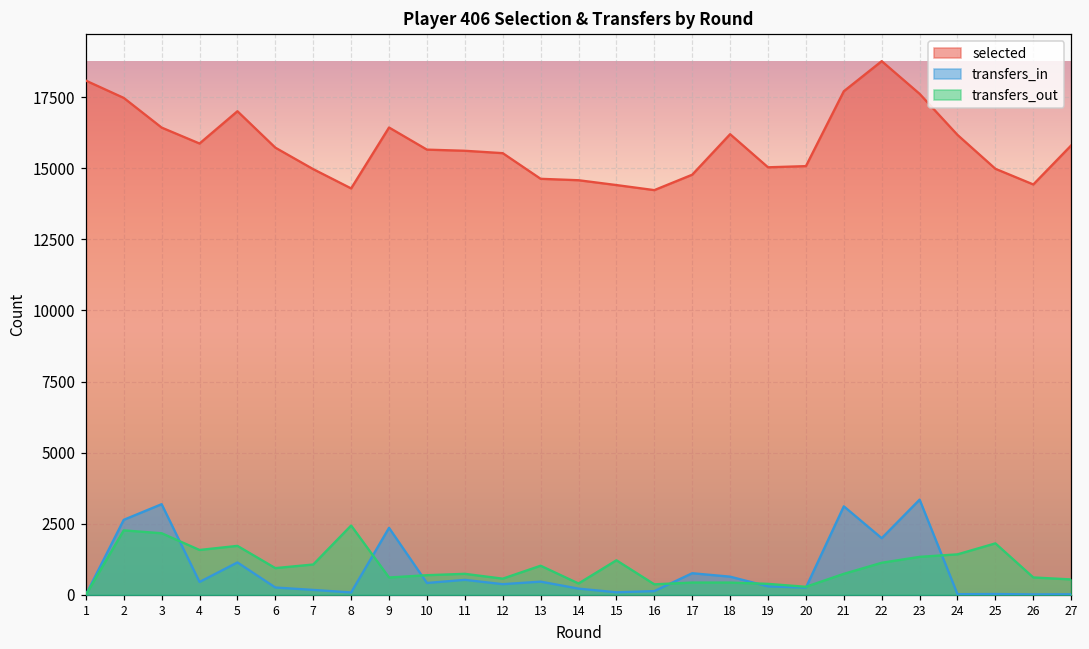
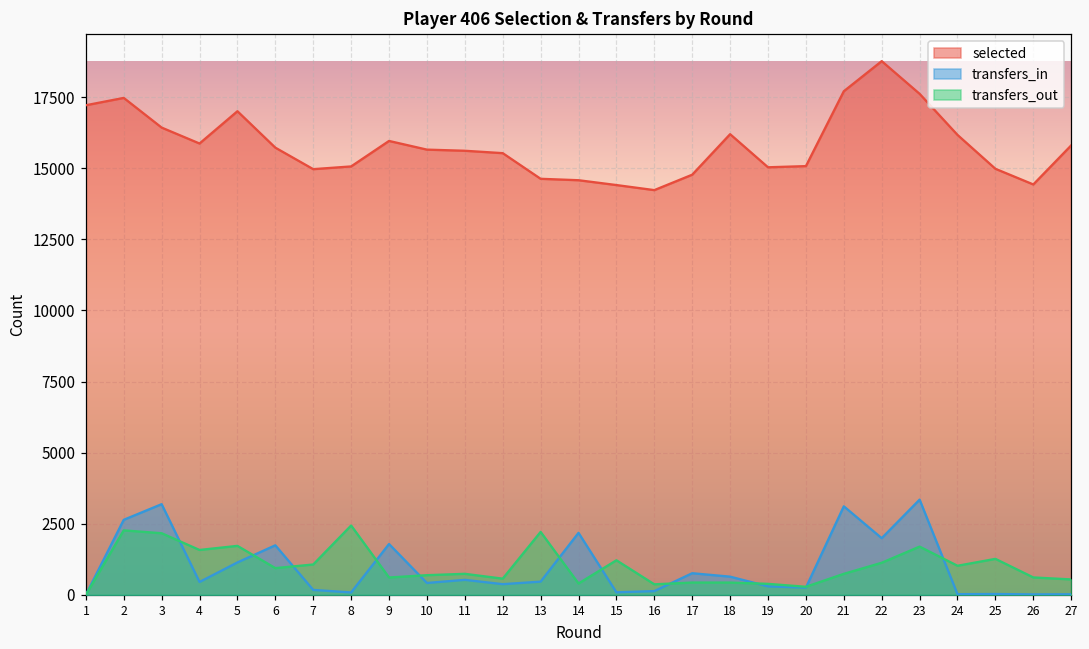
  {
    "selected": {
-     "1": 18100,
+     "1": 17200,
      "2": 17500,
      "3": 16400,
      "4": 15900,
      "5": 17000,
      "6": 15700,
      "7": 15000,
-     "8": 14300,
-     "9": 16400,
+     "8": 15100,
+     "9": 16000,
      "10": 15700,
      "11": 15600,
      "12": 15500,
      "13": 14600,
      "14": 14600,
      "15": 14400,
      "16": 14200,
      "17": 14800,
      "18": 16200,
      "19": 15000,
      "20": 15100,
      "21": 17700,
      "22": 18800,
      "23": 17600,
      "24": 16200,
      "25": 15000,
      "26": 14400,
      "27": 15800
    },
    "transfers_in": {
      "2": 2600,
      "3": 3200,
      "4": 500,
      "5": 1100,
-     "6": 300,
+     "6": 1700,
      "7": 200,
      "8": 100,
-     "9": 2400,
+     "9": 1800,
      "10": 400,
      "11": 500,
      "12": 400,
      "13": 500,
-     "14": 200,
+     "14": 2200,
      "15": 100,
      "16": 100,
      "17": 800,
      "18": 600,
      "21": 3100,
      "22": 2000,
      "23": 3300,
      "24": 0,
      "25": 0,
      "26": 0,
      "27": 0
    },
    "transfers_out": {
      "2": 2300,
      "3": 2200,
      "4": 1600,
      "5": 1700,
      "6": 900,
      "7": 1100,
      "8": 2400,
      "9": 600,
      "10": 700,
      "11": 700,
      "12": 600,
-     "13": 1000,
+     "13": 2200,
      "14": 400,
      "15": 1200,
      "16": 400,
      "17": 400,
      "18": 400,
      "21": 700,
      "22": 1100,
-     "23": 1300,
-     "24": 1400,
-     "25": 1800,
+     "23": 1700,
+     "24": 1000,
+     "25": 1300,
      "26": 600,
      "27": 500
    }
  }
